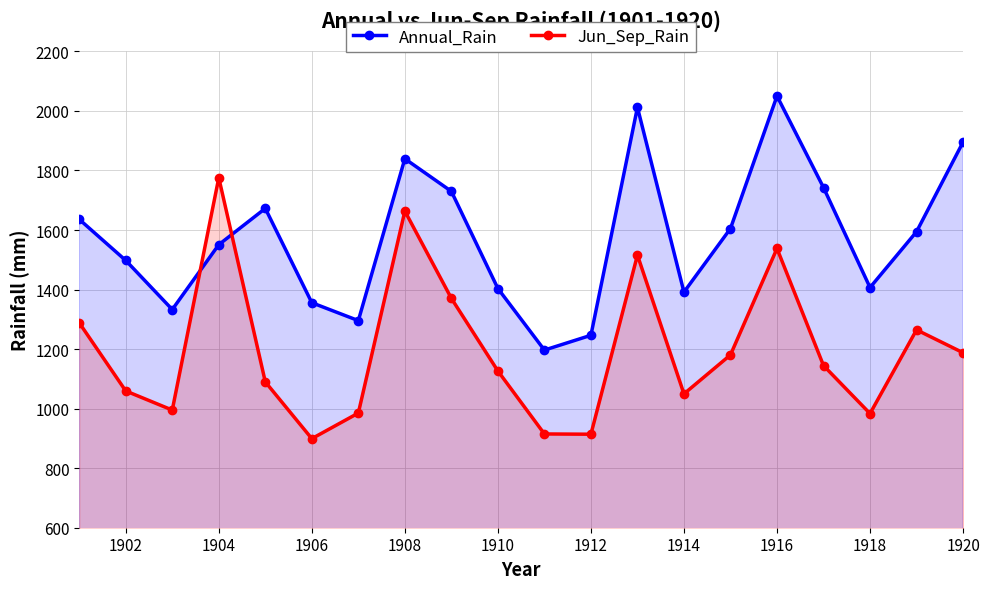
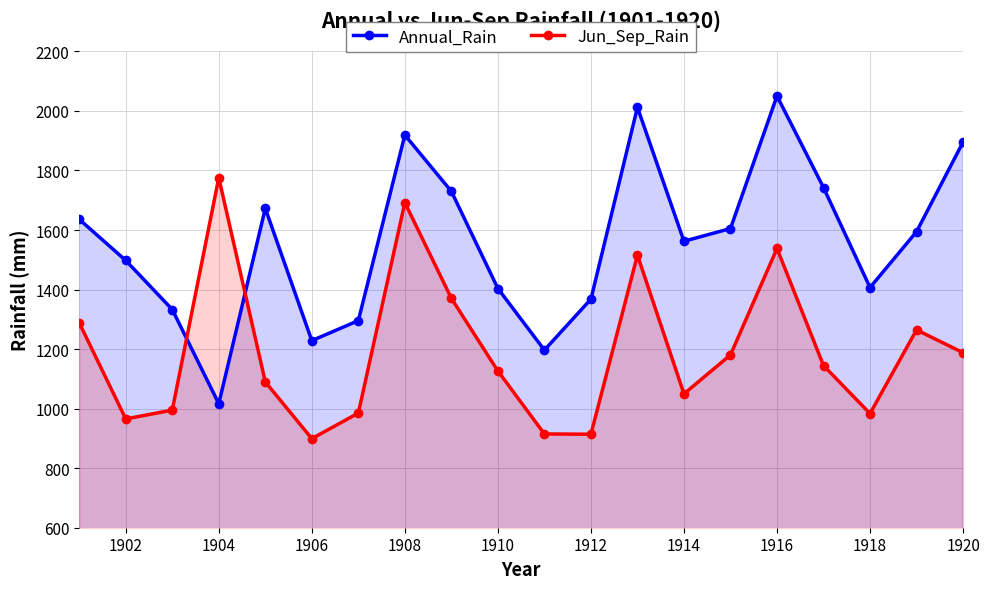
  {
    "Annual_Rain": {
      "1902": 1500,
-     "1904": 1550,
-     "1906": 1360,
-     "1908": 1840,
+     "1904": 1020,
+     "1906": 1230,
+     "1908": 1920,
      "1910": 1400,
-     "1912": 1250,
-     "1914": 1390,
+     "1912": 1370,
+     "1914": 1560,
      "1916": 2050,
      "1918": 1410,
      "1920": 1900
    },
    "Jun_Sep_Rain": {
-     "1902": 1060,
+     "1902": 970,
      "1904": 1780,
      "1906": 900,
-     "1908": 1660,
+     "1908": 1690,
      "1910": 1130,
      "1912": 910,
      "1914": 1050,
      "1916": 1540,
      "1918": 980,
      "1920": 1190
    }
  }
